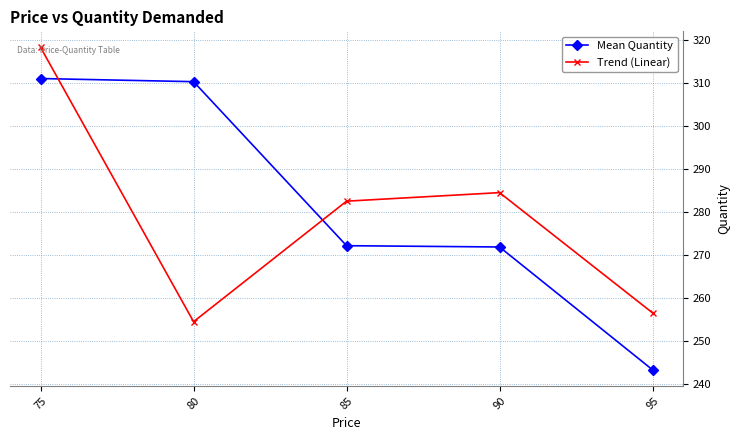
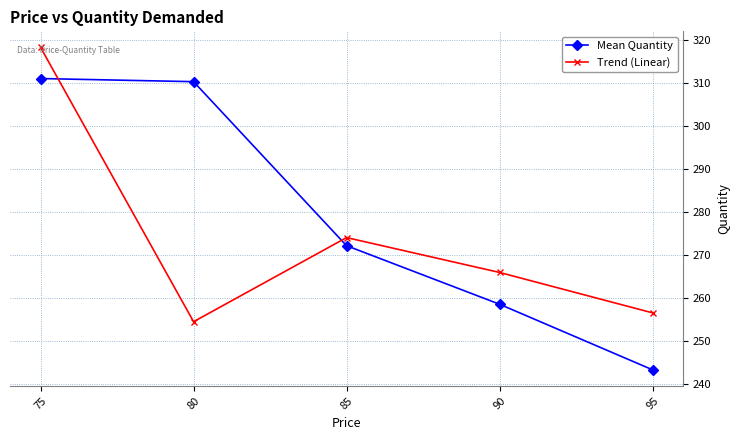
  {
    "Mean Quantity": {
      "75": 311,
      "80": 310,
      "85": 272,
-     "90": 272,
+     "90": 258,
      "95": 243
    },
    "Trend (Linear)": {
      "75": 318,
      "80": 254,
-     "85": 282,
-     "90": 284,
+     "85": 274,
+     "90": 266,
      "95": 256
    }
  }
